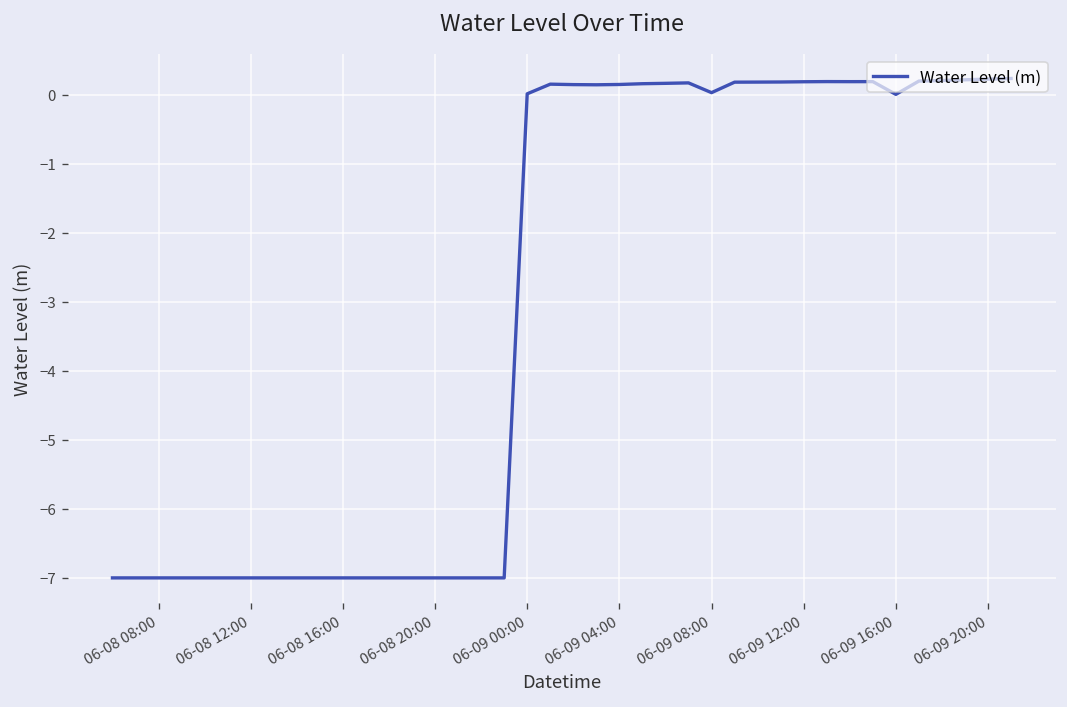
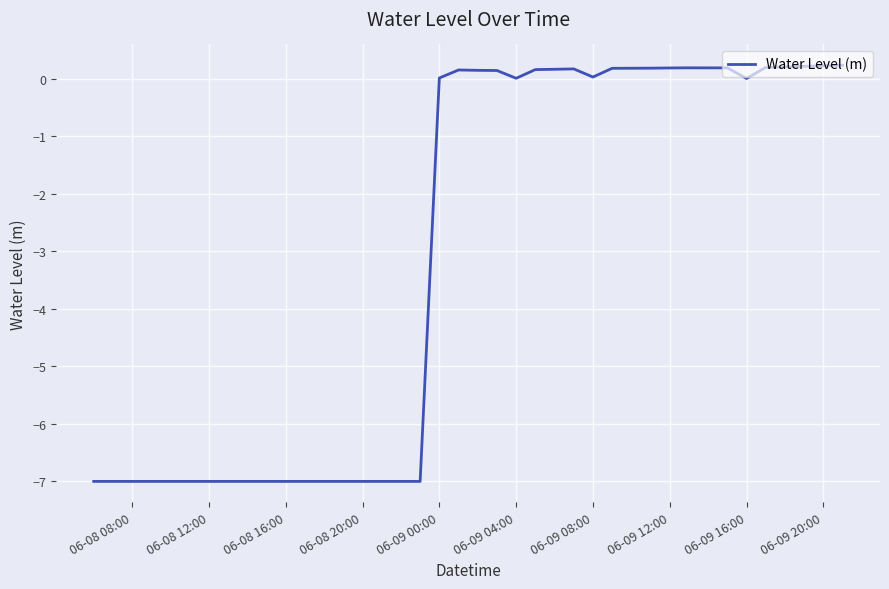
  {
    "06-08 08:00": -7.0,
    "06-08 12:00": -7.0,
    "06-08 16:00": -7.0,
    "06-08 20:00": -7.0,
    "06-09 00:00": 0.0,
-   "06-09 04:00": 0.1,
+   "06-09 04:00": 0.0,
    "06-09 08:00": 0.0,
    "06-09 12:00": 0.2,
    "06-09 16:00": 0.0
  }
